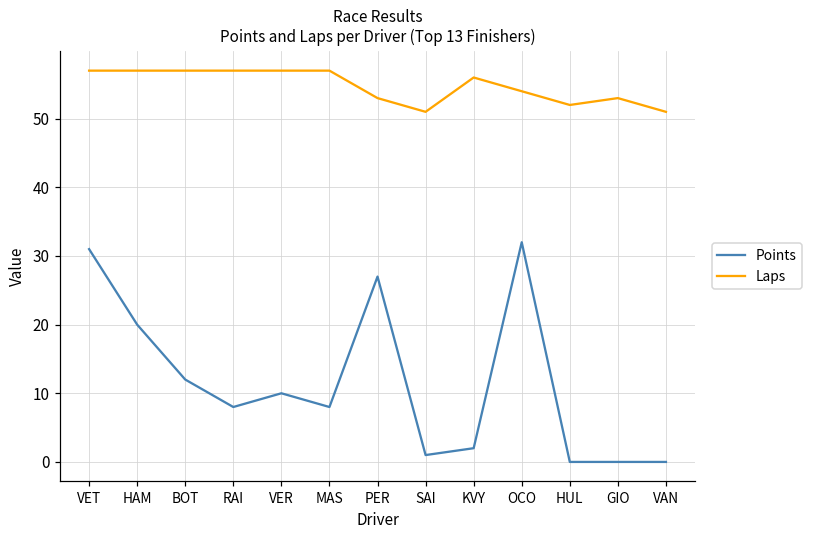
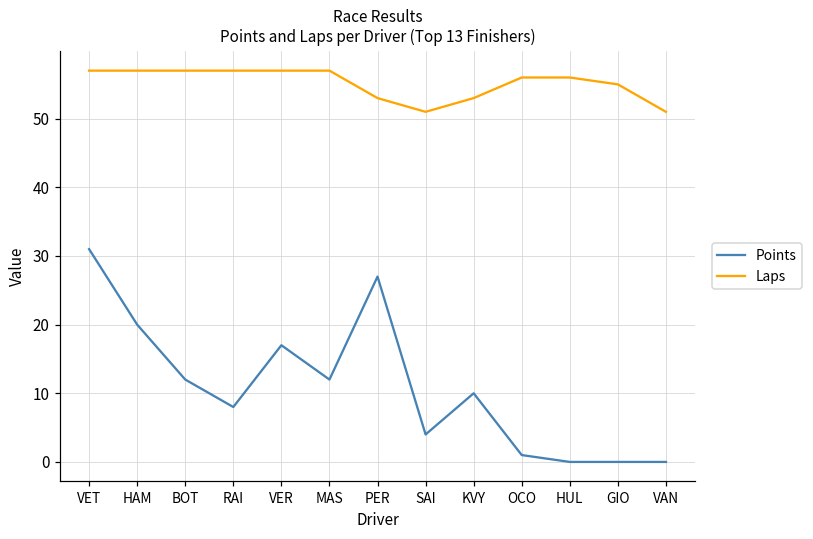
  {
    "Points": {
      "VET": 31,
      "HAM": 20,
      "BOT": 12,
      "RAI": 8,
-     "VER": 10,
-     "MAS": 8,
+     "VER": 17,
+     "MAS": 12,
      "PER": 27,
-     "SAI": 1,
-     "KVY": 2,
-     "OCO": 32,
+     "SAI": 4,
+     "KVY": 10,
+     "OCO": 1,
      "HUL": 0,
      "GIO": 0,
      "VAN": 0
    },
    "Laps": {
      "VET": 57,
      "HAM": 57,
      "BOT": 57,
      "RAI": 57,
      "VER": 57,
      "MAS": 57,
      "PER": 53,
      "SAI": 51,
-     "KVY": 56,
-     "OCO": 54,
-     "HUL": 52,
-     "GIO": 53,
+     "KVY": 53,
+     "OCO": 56,
+     "HUL": 56,
+     "GIO": 55,
      "VAN": 51
    }
  }
